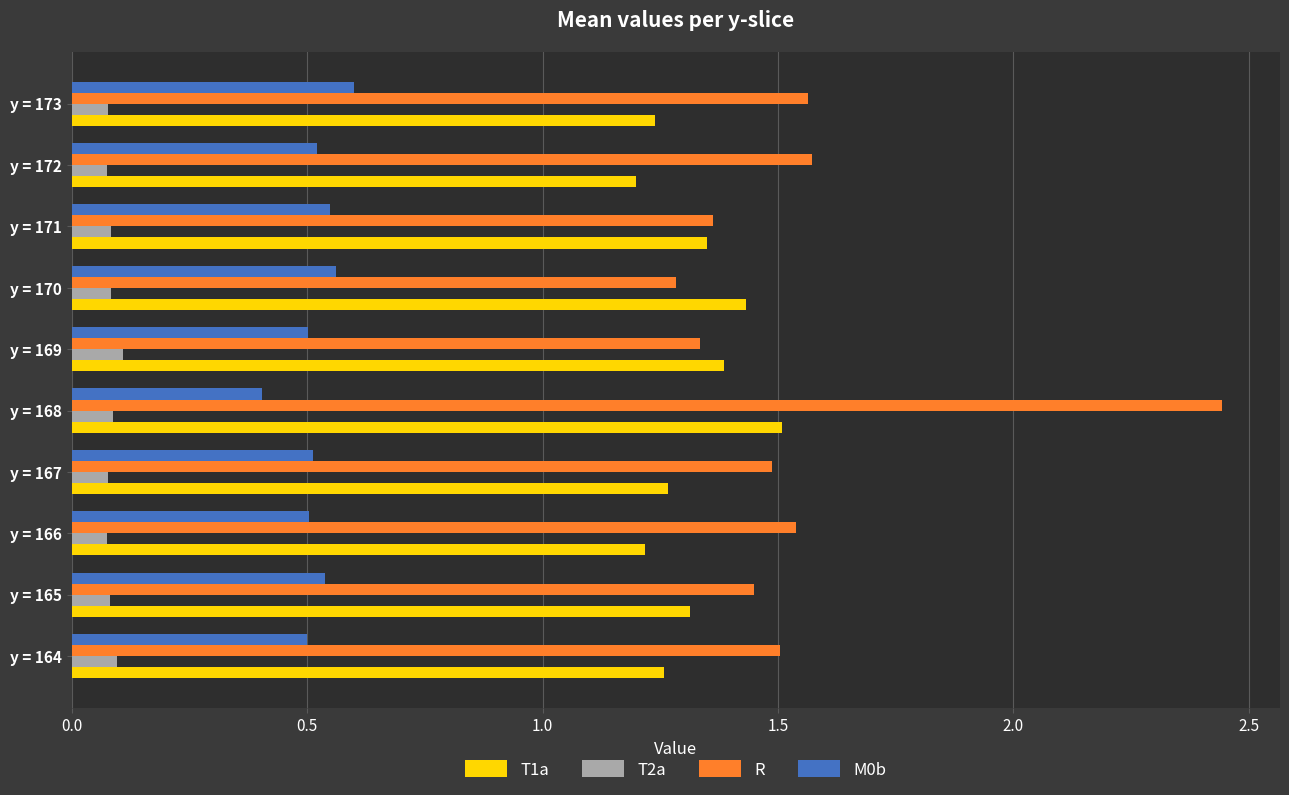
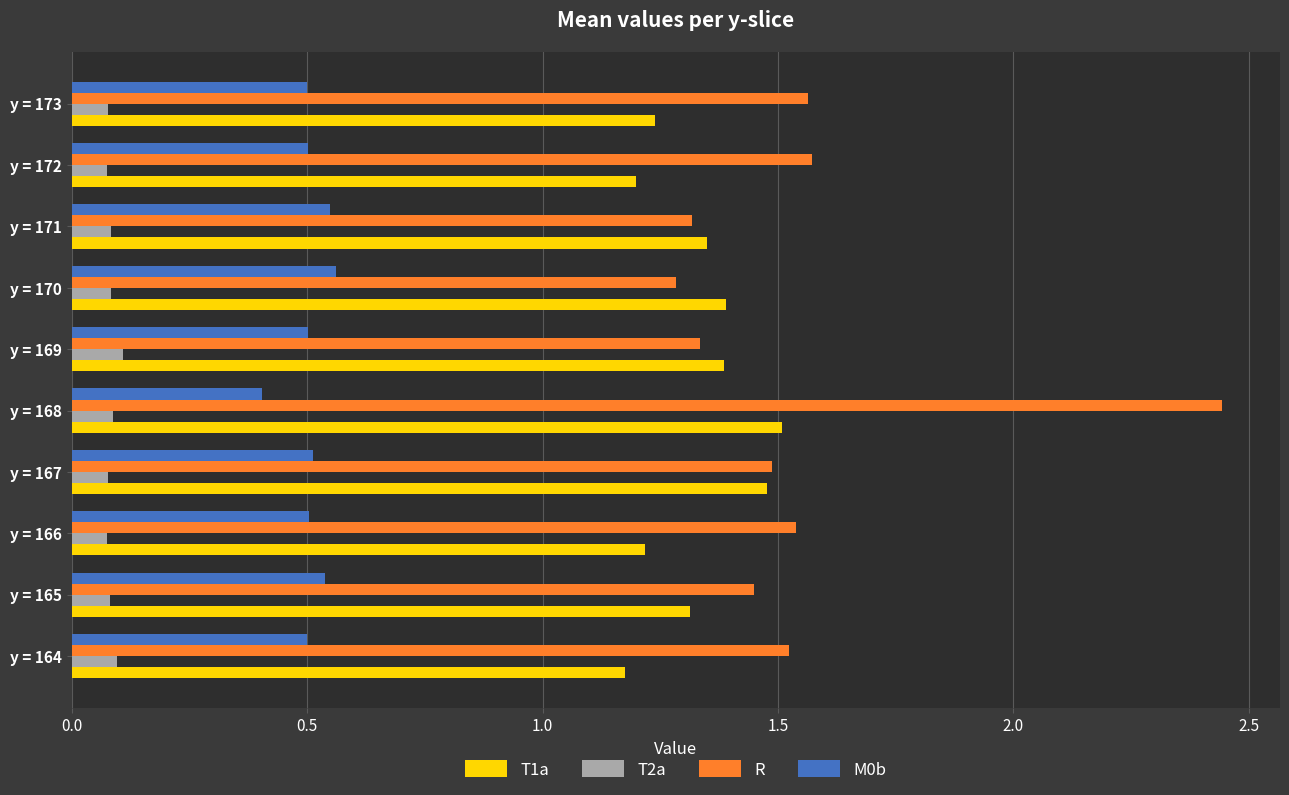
  {
    "T1a": {
      "y = 173": 1.24,
      "y = 172": 1.20,
      "y = 171": 1.35,
-     "y = 170": 1.43,
+     "y = 170": 1.39,
      "y = 169": 1.39,
      "y = 168": 1.51,
-     "y = 167": 1.27,
+     "y = 167": 1.48,
      "y = 166": 1.22,
      "y = 165": 1.31,
-     "y = 164": 1.26
+     "y = 164": 1.18
    },
    "T2a": {
      "y = 173": 0.08,
      "y = 172": 0.07,
      "y = 171": 0.08,
      "y = 170": 0.08,
      "y = 169": 0.11,
      "y = 168": 0.09,
      "y = 167": 0.08,
      "y = 166": 0.08,
      "y = 165": 0.08,
      "y = 164": 0.10
    },
    "R": {
      "y = 173": 1.56,
      "y = 172": 1.57,
-     "y = 171": 1.36,
+     "y = 171": 1.32,
      "y = 170": 1.28,
      "y = 169": 1.33,
      "y = 168": 2.44,
      "y = 167": 1.49,
      "y = 166": 1.54,
      "y = 165": 1.45,
-     "y = 164": 1.50
+     "y = 164": 1.52
    },
    "M0b": {
-     "y = 173": 0.6,
-     "y = 172": 0.52,
+     "y = 173": 0.5,
+     "y = 172": 0.50,
      "y = 171": 0.55,
      "y = 170": 0.56,
      "y = 169": 0.50,
      "y = 168": 0.40,
      "y = 167": 0.51,
      "y = 166": 0.50,
      "y = 165": 0.54,
      "y = 164": 0.50
    }
  }
